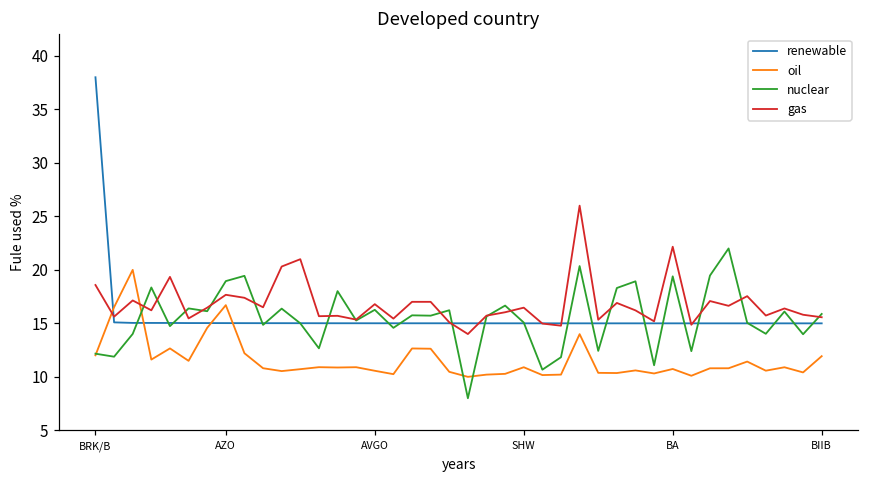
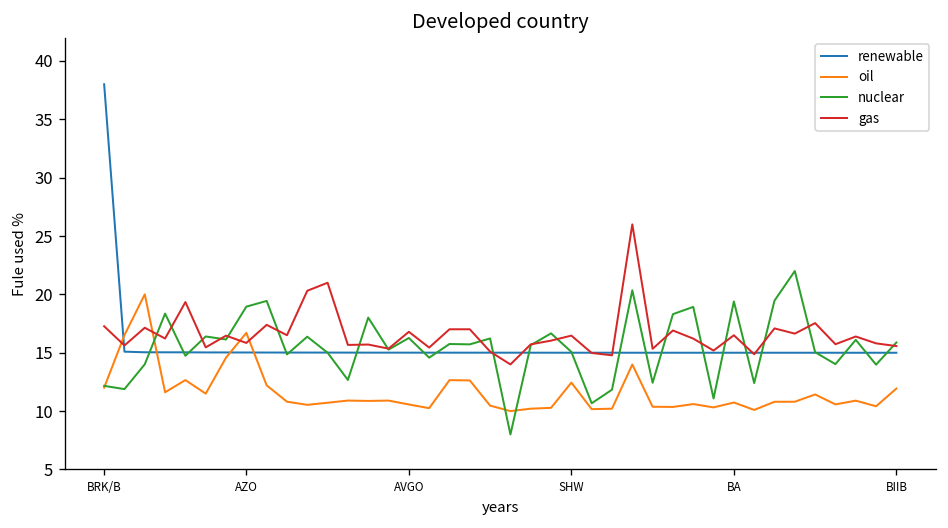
  {
    "renewable": {
      "BRK/B": 38,
      "AZO": 15,
      "AVGO": 15,
      "BA": 15,
      "BIIB": 15
    },
    "oil": {
      "AZO": 17,
      "AVGO": 11,
-     "SHW": 11,
+     "SHW": 12,
      "BA": 11,
      "BIIB": 12
    },
    "nuclear": {
      "AZO": 19,
      "AVGO": 16,
      "BA": 19,
      "BIIB": 16
    },
    "gas": {
-     "BRK/B": 19,
-     "AZO": 18,
+     "BRK/B": 17,
+     "AZO": 16,
      "AVGO": 17,
      "SHW": 16,
-     "BA": 22,
+     "BA": 16,
      "BIIB": 16
    }
  }
